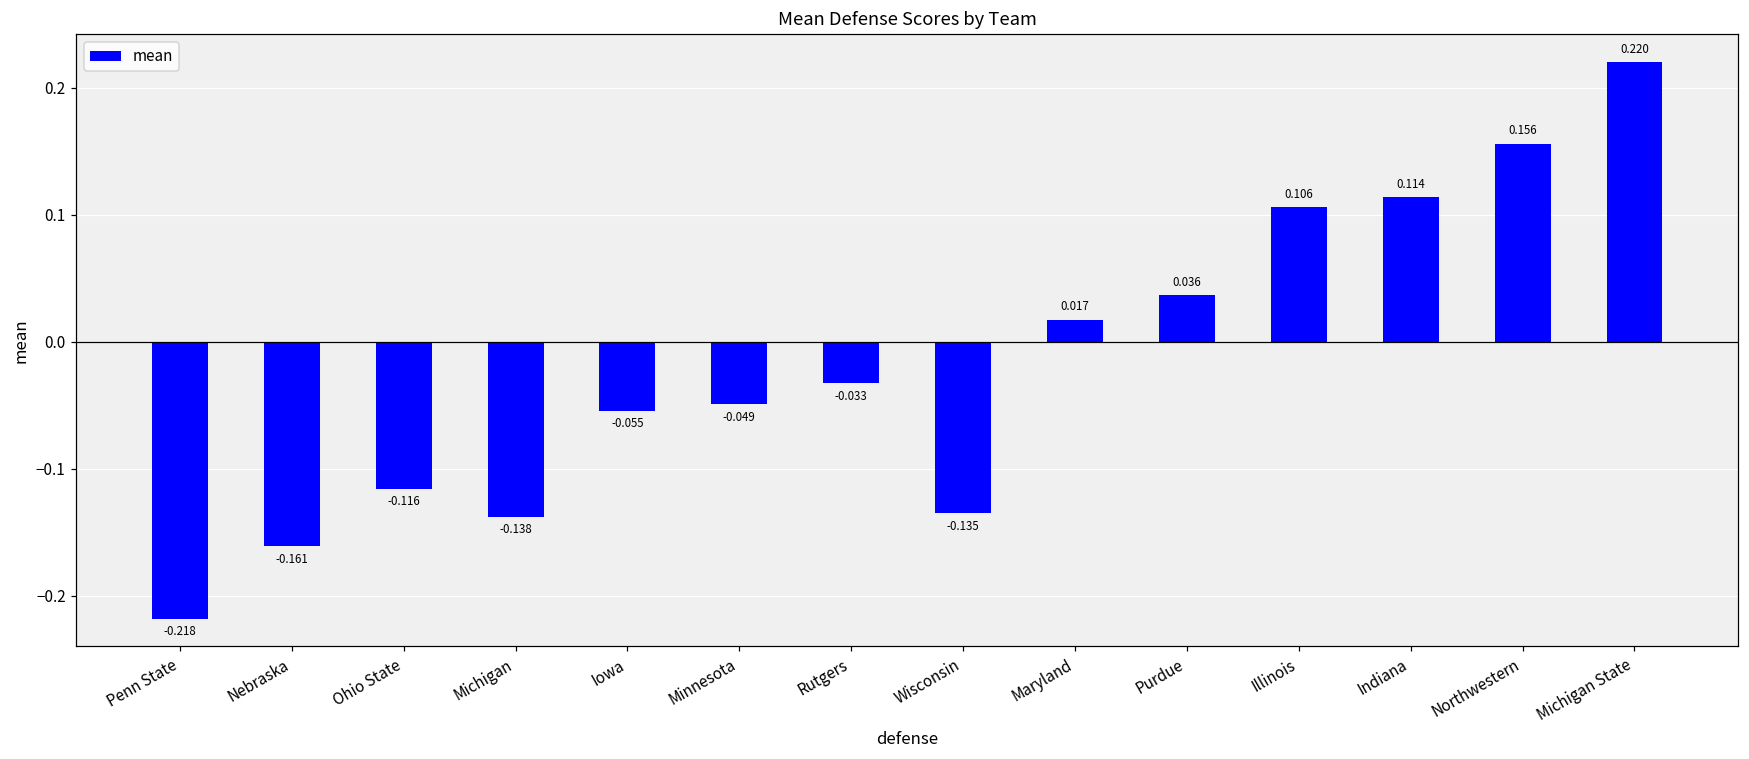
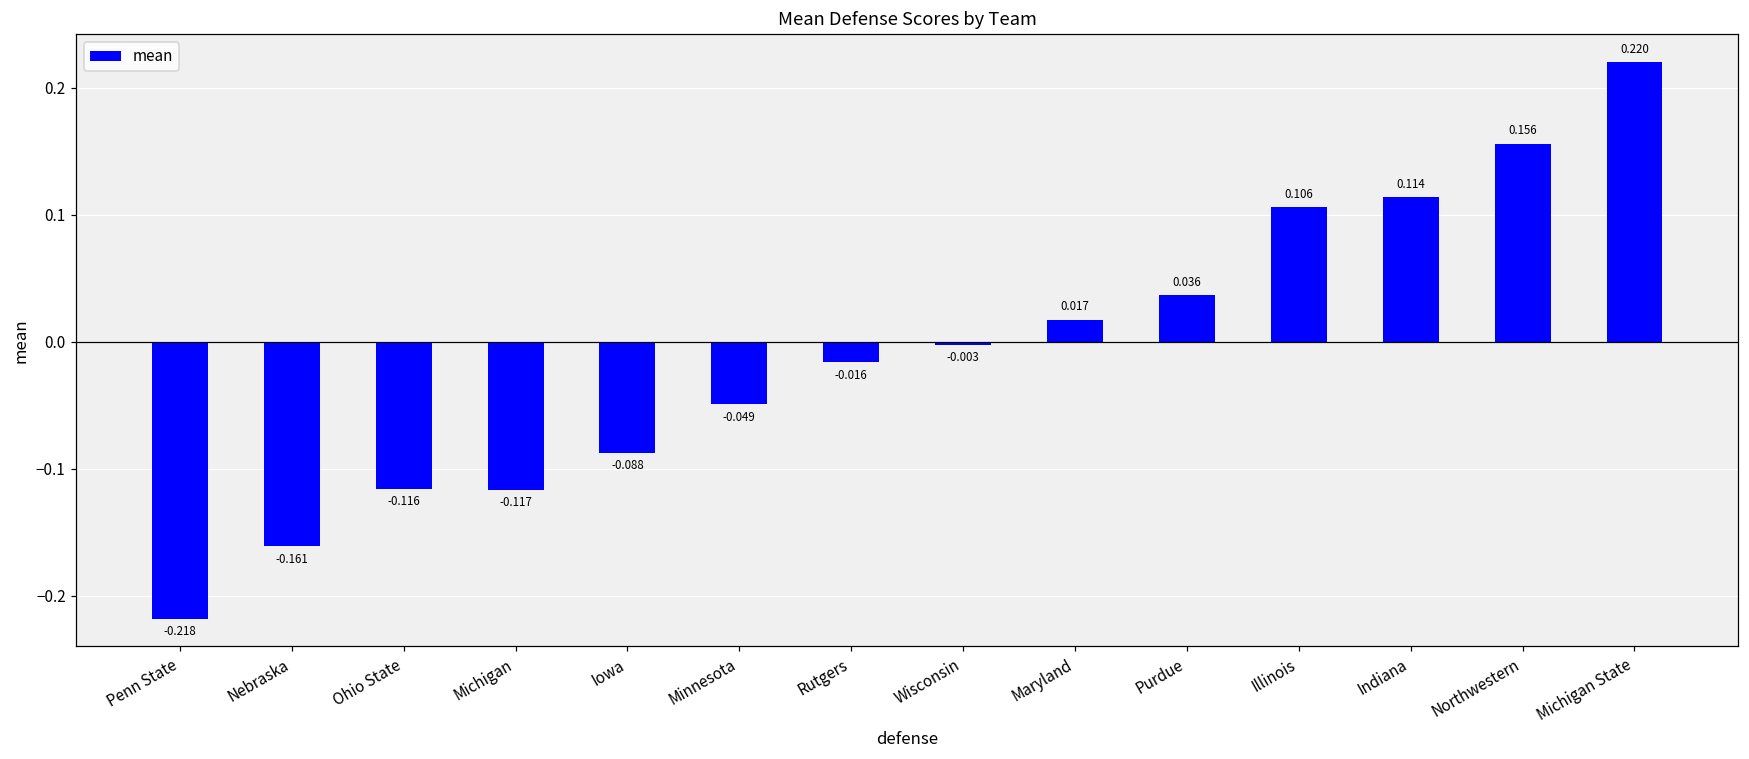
  {
    "Penn State": -0.218,
    "Nebraska": -0.161,
    "Ohio State": -0.116,
-   "Michigan": -0.138,
-   "Iowa": -0.055,
+   "Michigan": -0.117,
+   "Iowa": -0.088,
    "Minnesota": -0.049,
-   "Rutgers": -0.033,
-   "Wisconsin": -0.135,
+   "Rutgers": -0.016,
+   "Wisconsin": -0.003,
    "Maryland": 0.017,
    "Purdue": 0.036,
    "Illinois": 0.106,
    "Indiana": 0.114,
    "Northwestern": 0.156,
    "Michigan State": 0.220
  }
